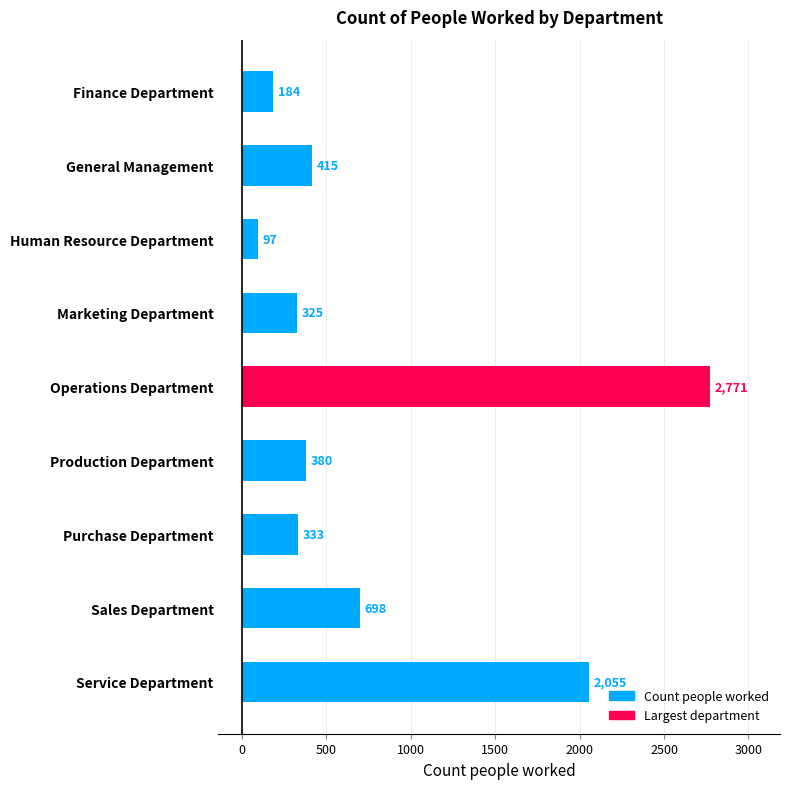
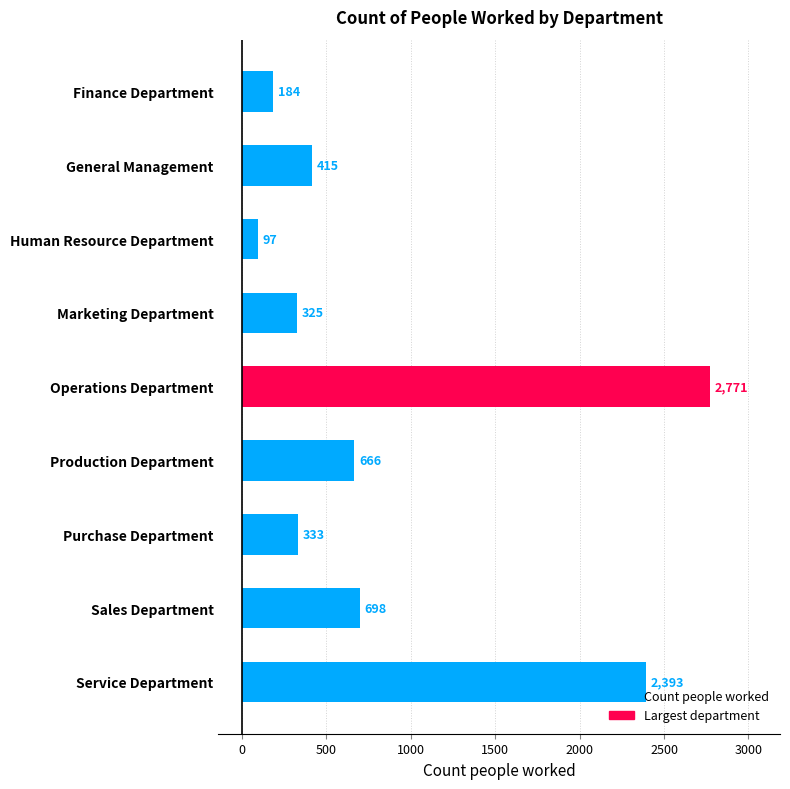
  {
    "Finance Department": "184",
    "General Management": "415",
    "Human Resource Department": "97",
    "Marketing Department": "325",
    "Operations Department": "2,771",
-   "Production Department": "380",
+   "Production Department": "666",
    "Purchase Department": "333",
    "Sales Department": "698",
-   "Service Department": "2,055"
+   "Service Department": "2,393"
  }
